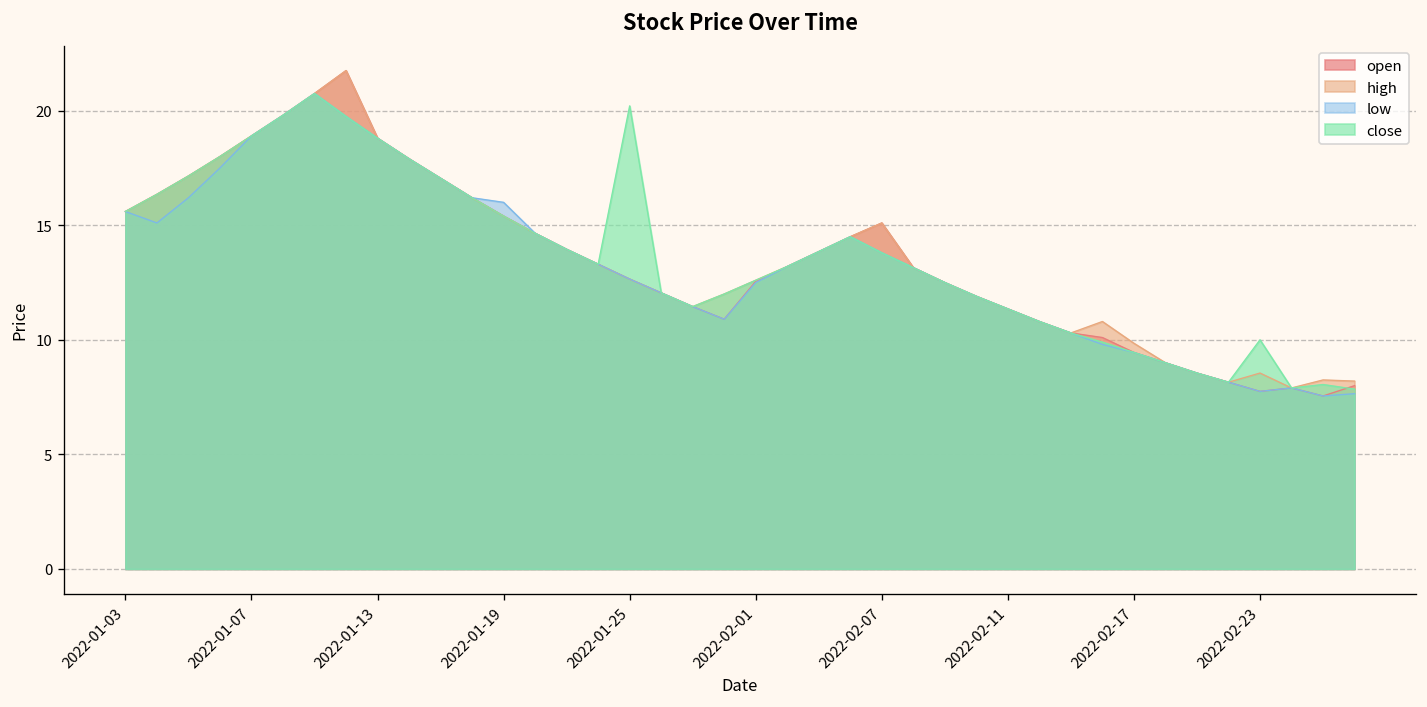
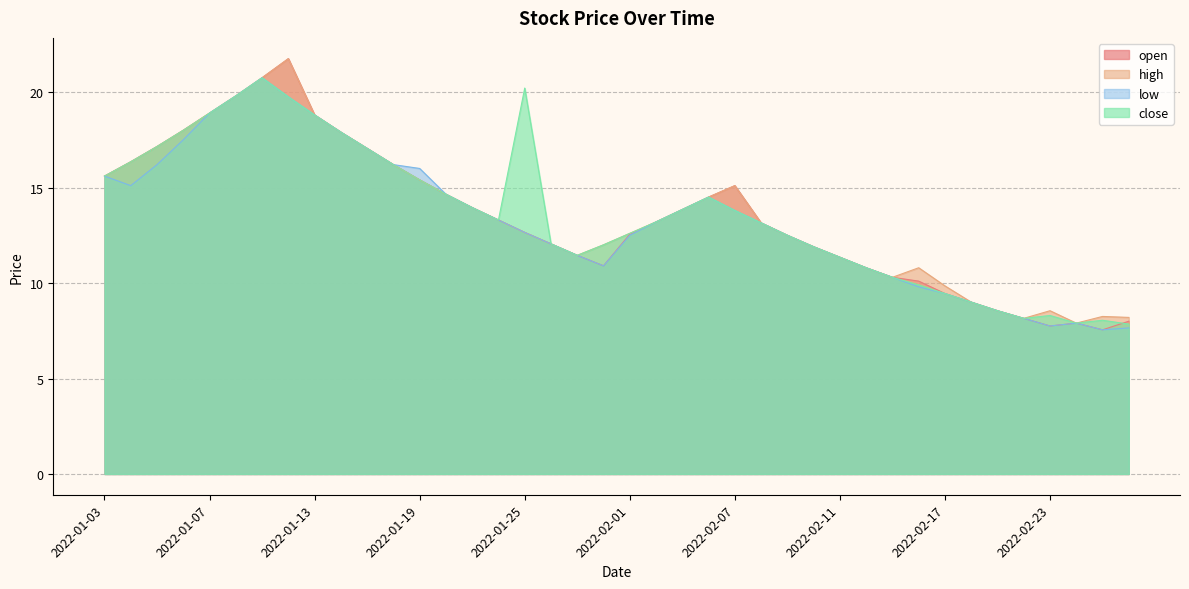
  {
    "low": {
      "2022-01-19": 16.0
    },
    "close": {
      "2022-01-25": 20.2,
-     "2022-02-23": 10.0
+     "2022-02-23": 8.3
    }
  }
